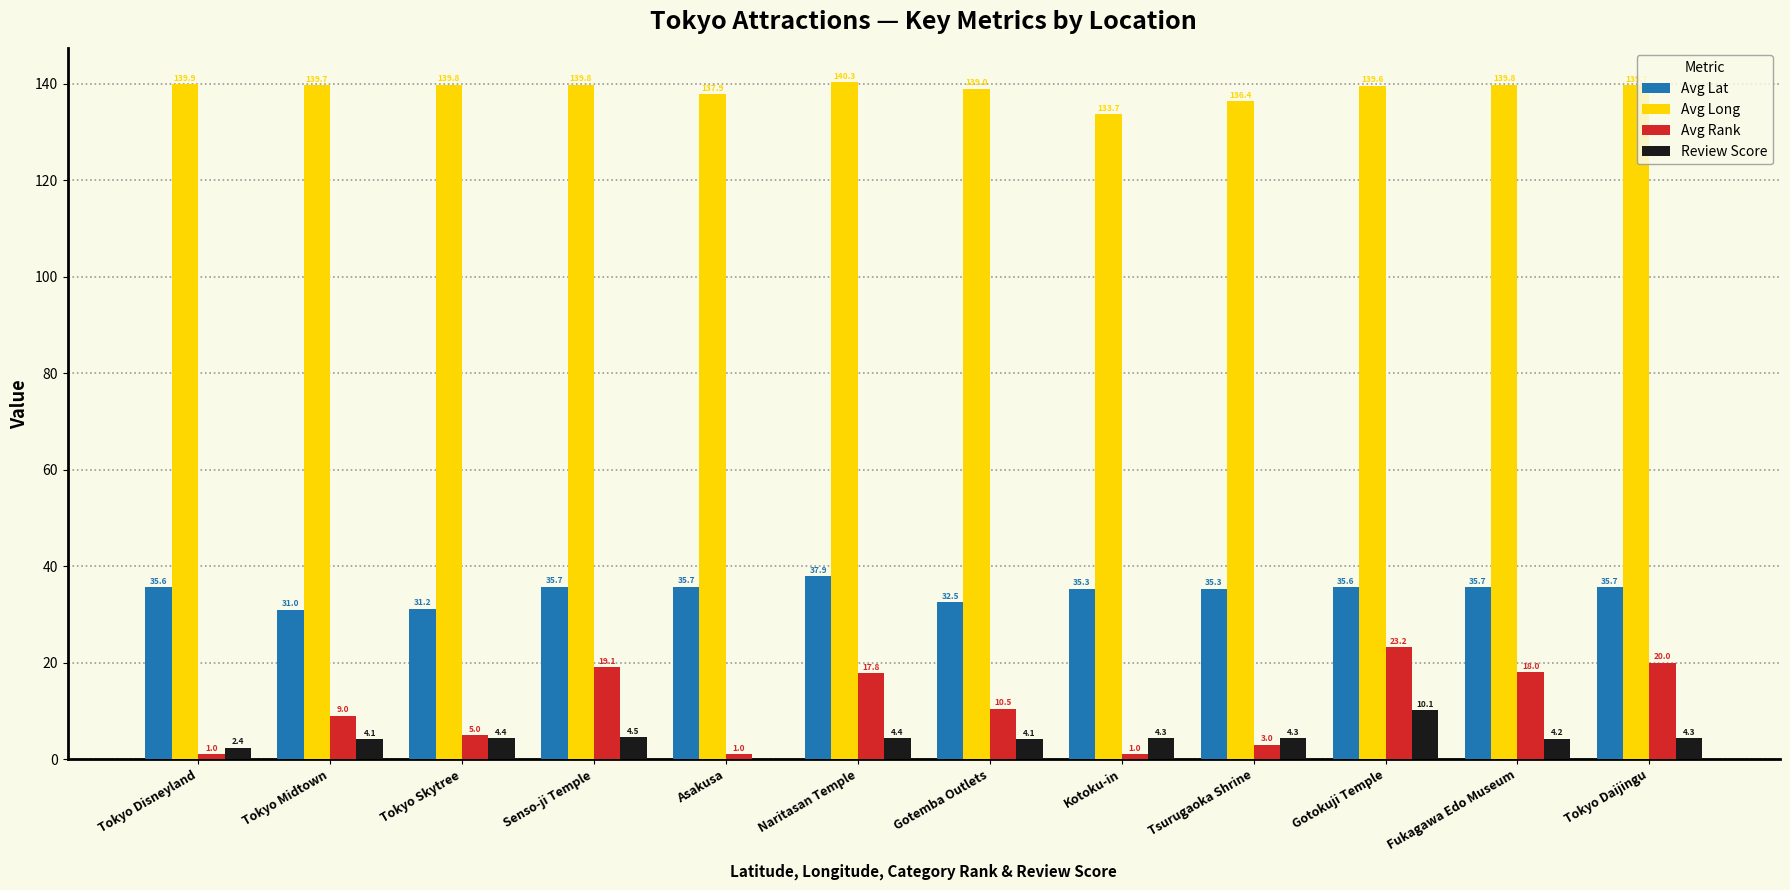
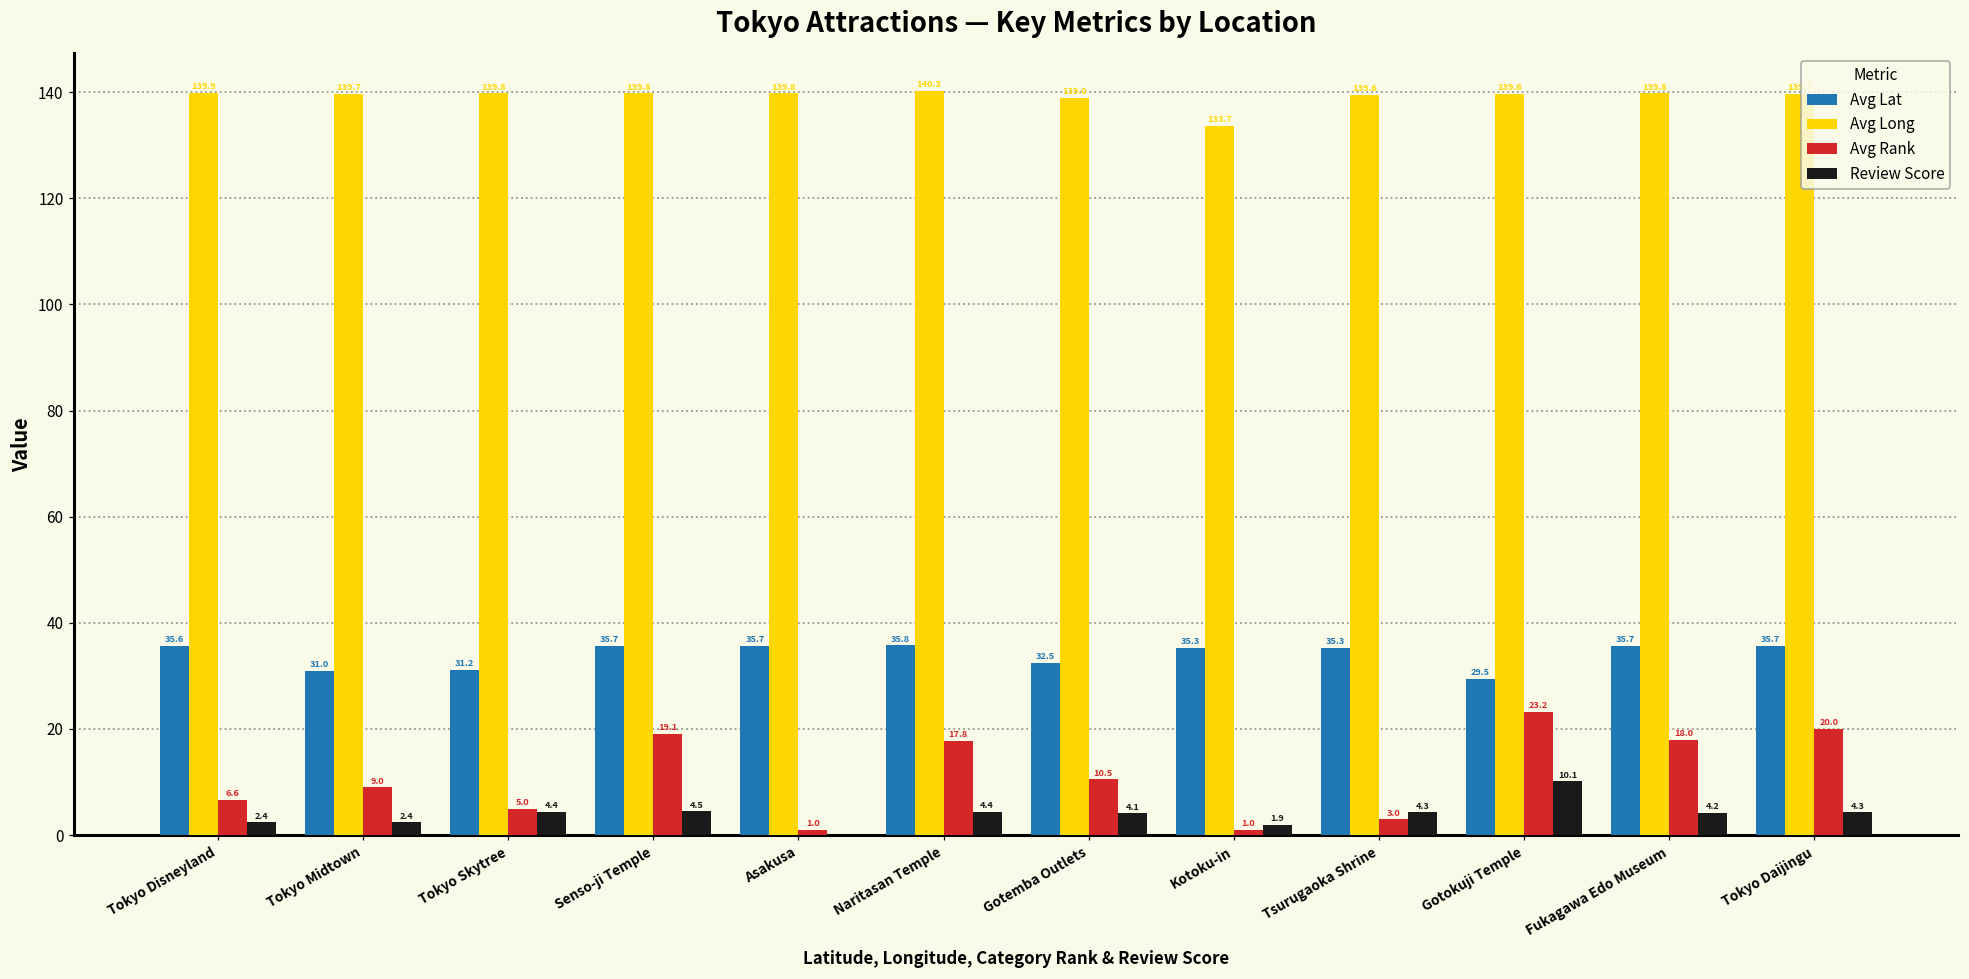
  {
    "Avg Lat": {
      "Tokyo Disneyland": 35.6,
      "Tokyo Midtown": 31.0,
      "Tokyo Skytree": 31.2,
      "Senso-ji Temple": 35.7,
      "Asakusa": 35.7,
-     "Naritasan Temple": 37.9,
+     "Naritasan Temple": 35.8,
      "Gotemba Outlets": 32.5,
      "Kotoku-in": 35.3,
      "Tsurugaoka Shrine": 35.3,
-     "Gotokuji Temple": 35.6,
+     "Gotokuji Temple": 29.5,
      "Fukagawa Edo Museum": 35.7,
      "Tokyo Daijingu": 35.7
    },
    "Avg Long": {
      "Tokyo Disneyland": 139.9,
      "Tokyo Midtown": 139.7,
      "Tokyo Skytree": 139.8,
      "Senso-ji Temple": 139.8,
-     "Asakusa": 137.9,
+     "Asakusa": 139.8,
      "Naritasan Temple": 140.3,
      "Gotemba Outlets": 139.0,
      "Kotoku-in": 133.7,
-     "Tsurugaoka Shrine": 136.4,
+     "Tsurugaoka Shrine": 139.6,
      "Gotokuji Temple": 139.6,
      "Fukagawa Edo Museum": 139.8
    },
    "Avg Rank": {
-     "Tokyo Disneyland": 1.0,
+     "Tokyo Disneyland": 6.6,
      "Tokyo Midtown": 9.0,
      "Tokyo Skytree": 5.0,
      "Senso-ji Temple": 19.1,
      "Asakusa": 1.0,
      "Naritasan Temple": 17.8,
      "Gotemba Outlets": 10.5,
      "Kotoku-in": 1.0,
      "Tsurugaoka Shrine": 3.0,
      "Gotokuji Temple": 23.2,
      "Fukagawa Edo Museum": 18.0,
      "Tokyo Daijingu": 20.0
    },
    "Review Score": {
      "Tokyo Disneyland": 2.4,
-     "Tokyo Midtown": 4.1,
+     "Tokyo Midtown": 2.4,
      "Tokyo Skytree": 4.4,
      "Senso-ji Temple": 4.5,
      "Naritasan Temple": 4.4,
      "Gotemba Outlets": 4.1,
-     "Kotoku-in": 4.3,
+     "Kotoku-in": 1.9,
      "Tsurugaoka Shrine": 4.3,
      "Gotokuji Temple": 10.1,
      "Fukagawa Edo Museum": 4.2,
      "Tokyo Daijingu": 4.3
    }
  }
